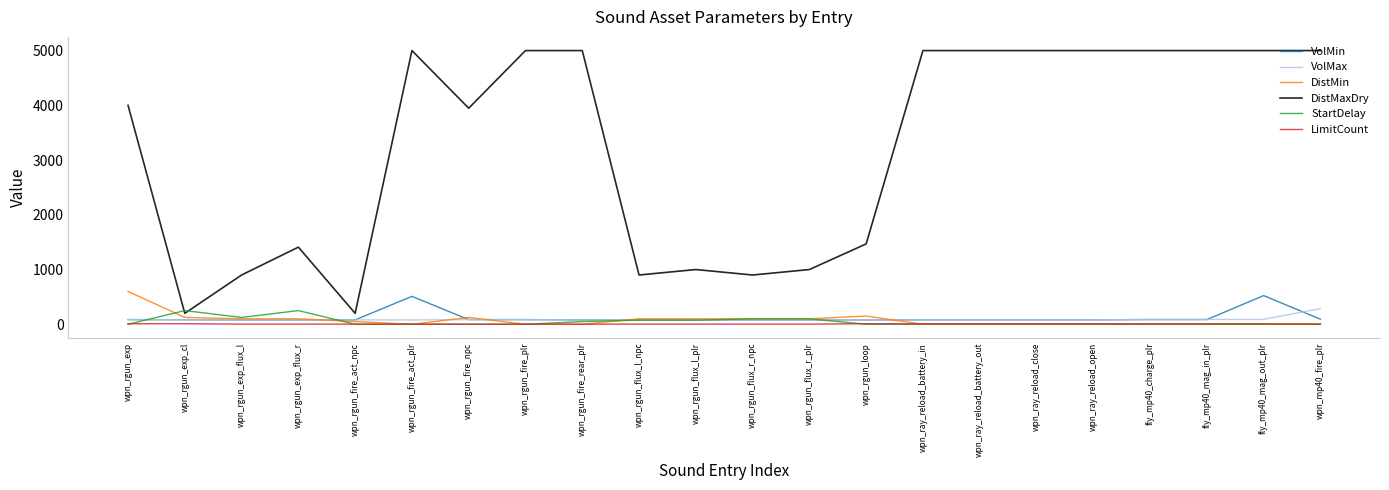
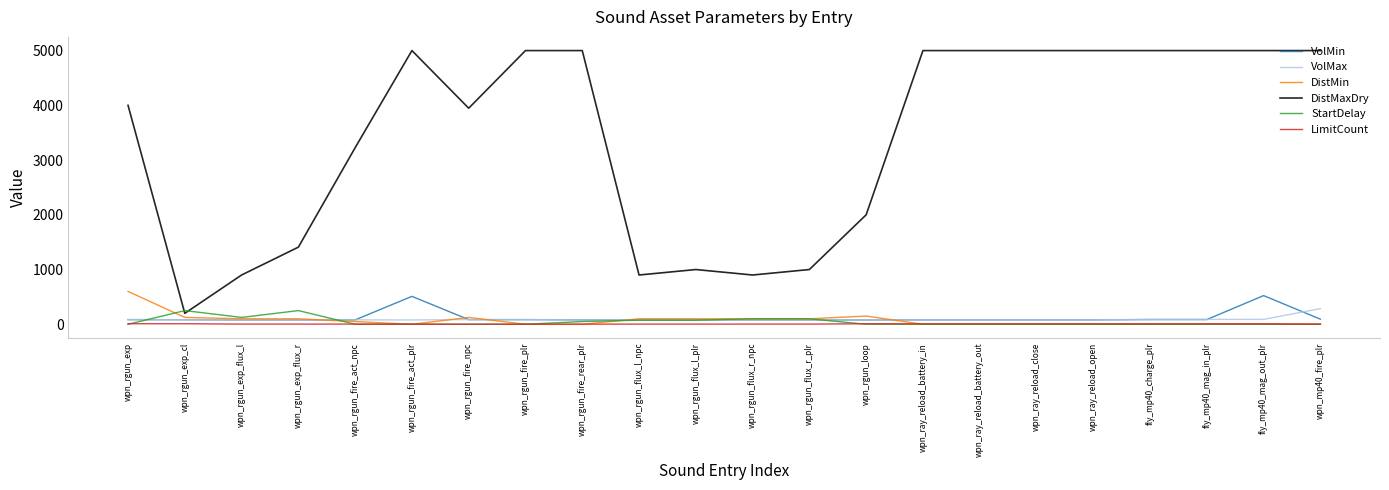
  {
    "VolMin": {
      "wpn_rgun_fire_act_plr": 500,
      "fly_mp40_mag_out_plr": 500,
      "wpn_mp40_fire_plr": 100
    },
    "VolMax": {
      "wpn_rgun_fire_act_plr": 100,
      "fly_mp40_mag_out_plr": 100,
      "wpn_mp40_fire_plr": 300
    },
    "DistMin": {
      "wpn_rgun_exp": 600,
      "wpn_rgun_loop": 200
    },
    "DistMaxDry": {
      "wpn_rgun_exp": 4000,
      "wpn_rgun_exp_cl": 200,
      "wpn_rgun_exp_flux_l": 900,
      "wpn_rgun_exp_flux_r": 1400,
-     "wpn_rgun_fire_act_npc": 200,
+     "wpn_rgun_fire_act_npc": 3200,
      "wpn_rgun_fire_act_plr": 5000,
      "wpn_rgun_fire_npc": 3900,
      "wpn_rgun_fire_plr": 5000,
      "wpn_rgun_fire_rear_plr": 5000,
      "wpn_rgun_flux_l_npc": 900,
      "wpn_rgun_flux_l_plr": 1000,
      "wpn_rgun_flux_r_npc": 900,
      "wpn_rgun_flux_r_plr": 1000,
-     "wpn_rgun_loop": 1500,
+     "wpn_rgun_loop": 2000,
      "wpn_ray_reload_battery_in": 5000,
      "wpn_ray_reload_battery_out": 5000,
      "wpn_ray_reload_close": 5000,
      "wpn_ray_reload_open": 5000,
      "fly_mp40_charge_plr": 5000,
      "fly_mp40_mag_in_plr": 5000,
      "fly_mp40_mag_out_plr": 5000,
      "wpn_mp40_fire_plr": 5000
    },
    "StartDelay": {
      "wpn_rgun_exp_cl": 300,
      "wpn_rgun_exp_flux_r": 300
    },
    "LimitCount": {
      "wpn_rgun_exp_cl": 0,
      "wpn_rgun_exp_flux_l": 0,
      "wpn_rgun_exp_flux_r": 0,
      "wpn_rgun_flux_l_npc": 0,
      "wpn_rgun_flux_l_plr": 0,
      "wpn_rgun_flux_r_npc": 0,
      "wpn_rgun_flux_r_plr": 0
    }
  }
